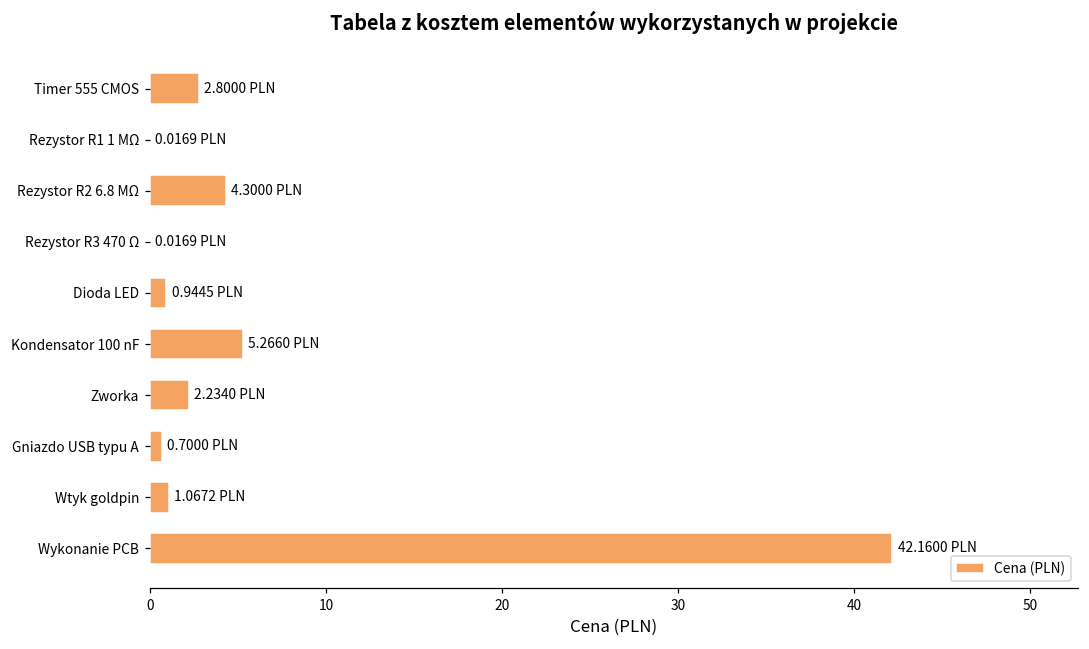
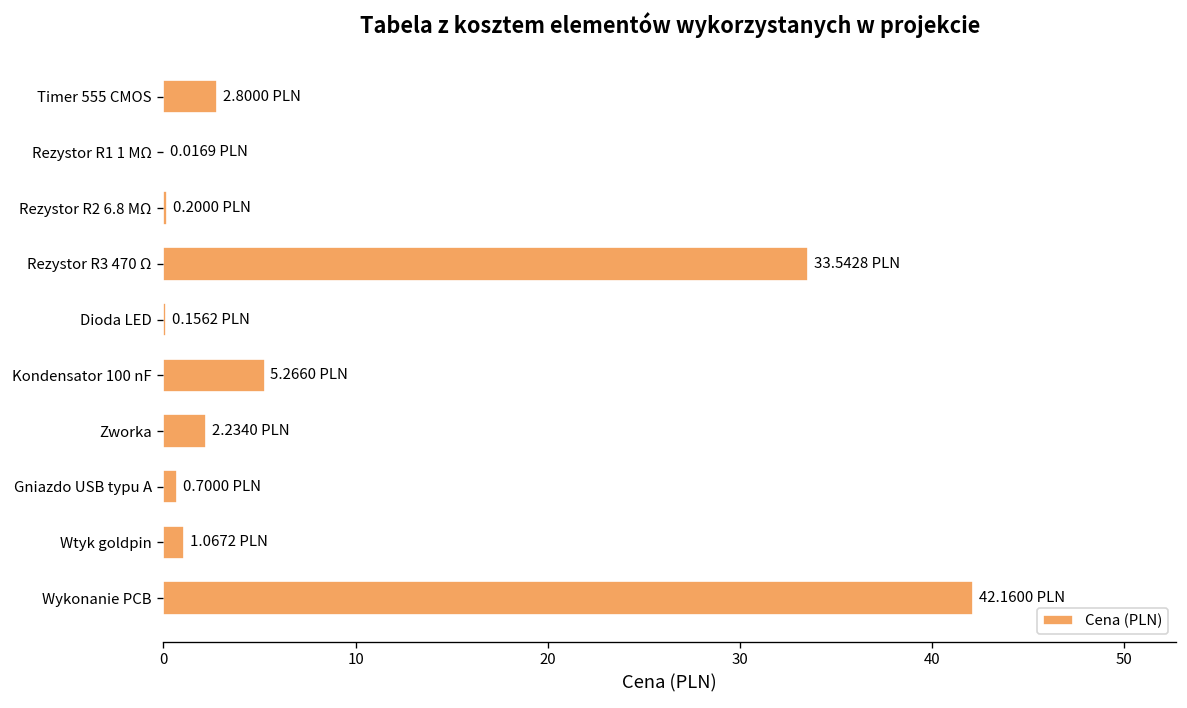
  {
    "Timer 555 CMOS": 2.8000,
    "Rezystor R1 1 MΩ": 0.0169,
-   "Rezystor R2 6.8 MΩ": 4.3000,
-   "Rezystor R3 470 Ω": 0.0169,
-   "Dioda LED": 0.9445,
+   "Rezystor R2 6.8 MΩ": 0.2000,
+   "Rezystor R3 470 Ω": 33.5428,
+   "Dioda LED": 0.1562,
    "Kondensator 100 nF": 5.2660,
    "Zworka": 2.2340,
    "Gniazdo USB typu A": 0.7000,
    "Wtyk goldpin": 1.0672,
    "Wykonanie PCB": 42.1600
  }
